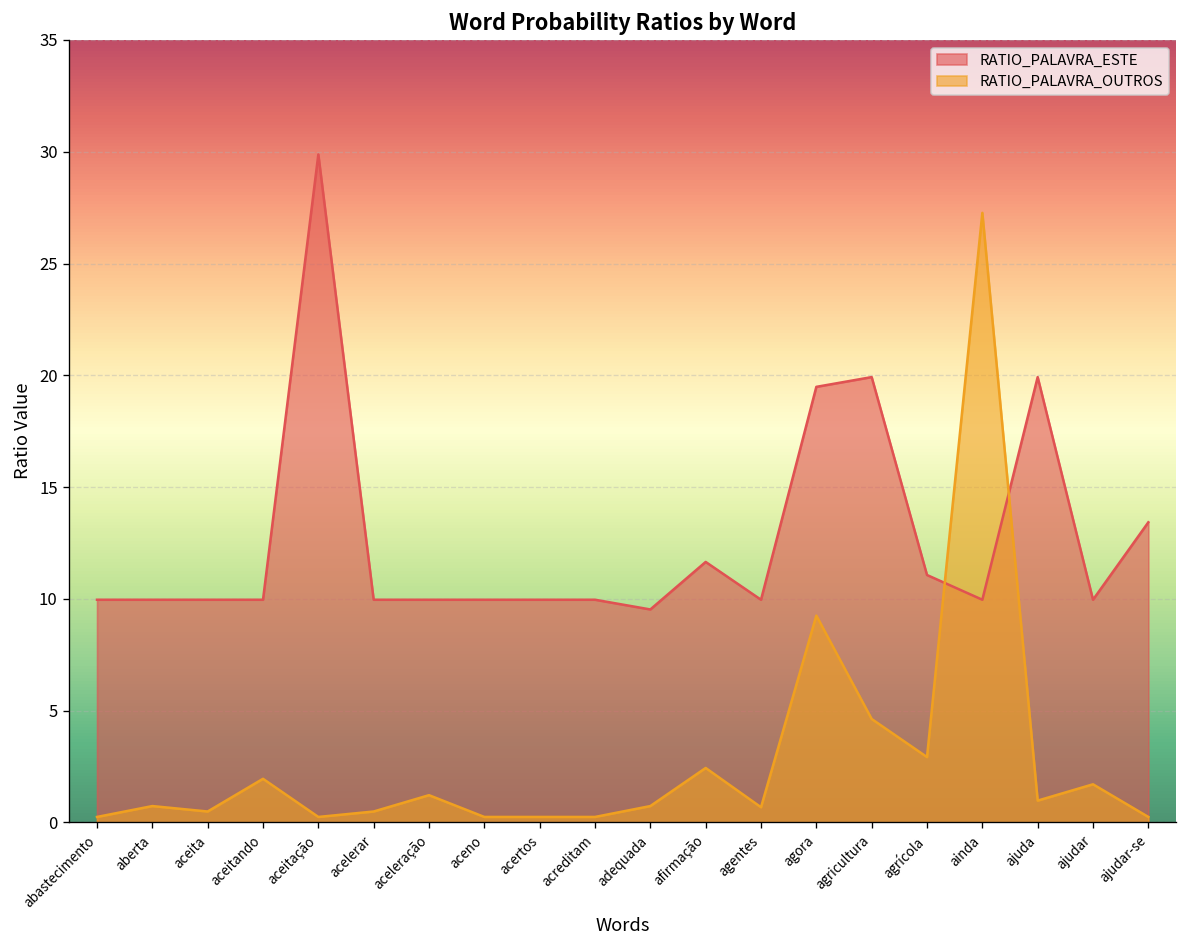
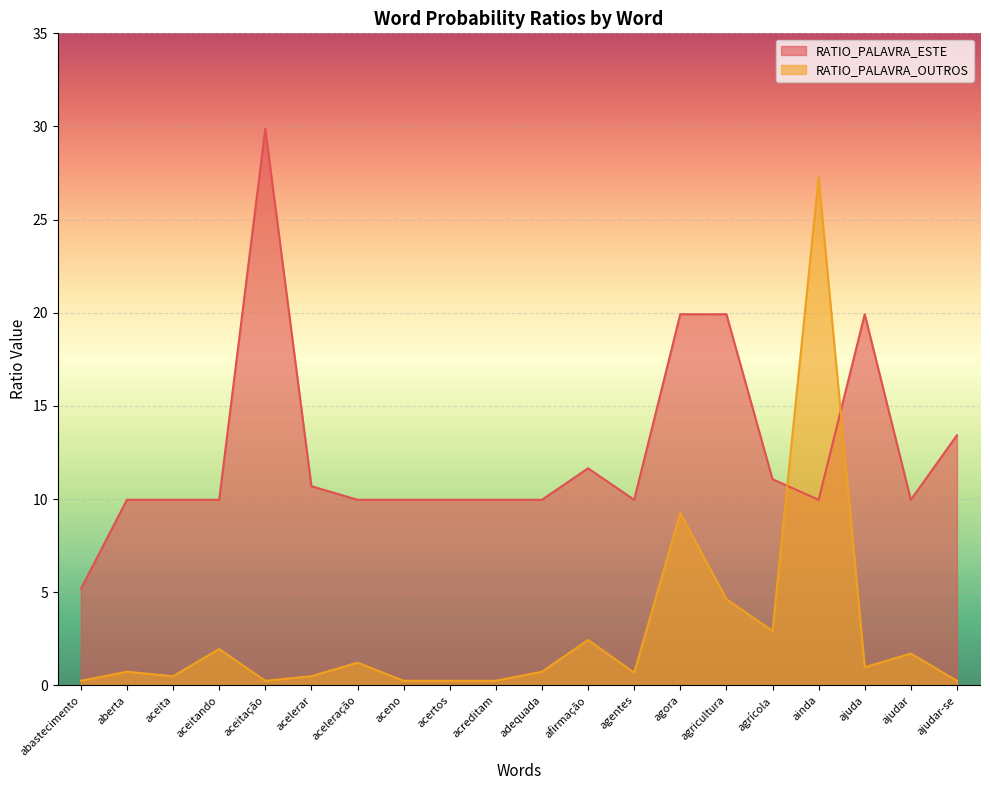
  {
    "RATIO_PALAVRA_ESTE": {
-     "abastecimento": 10.0,
+     "abastecimento": 5.2,
      "aberta": 10.0,
      "aceita": 10.0,
      "aceitando": 10.0,
      "aceitação": 29.9,
-     "acelerar": 10.0,
+     "acelerar": 10.7,
      "aceleração": 10.0,
      "aceno": 10.0,
      "acertos": 10.0,
      "acreditam": 10.0,
-     "adequada": 9.5,
+     "adequada": 10.0,
      "afirmação": 11.7,
      "agentes": 10.0,
-     "agora": 19.5,
+     "agora": 19.9,
      "agricultura": 19.9,
      "agrícola": 11.1,
      "ainda": 10.0,
      "ajuda": 19.9,
      "ajudar": 10.0,
      "ajudar-se": 13.4
    },
    "RATIO_PALAVRA_OUTROS": {
      "abastecimento": 0.2,
      "aberta": 0.7,
      "aceita": 0.5,
      "aceitando": 1.9,
      "aceitação": 0.2,
      "acelerar": 0.5,
      "aceleração": 1.2,
      "aceno": 0.2,
      "acertos": 0.2,
      "acreditam": 0.2,
      "adequada": 0.7,
      "afirmação": 2.4,
      "agentes": 0.7,
      "agora": 9.3,
      "agricultura": 4.6,
      "agrícola": 2.9,
      "ainda": 27.3,
      "ajuda": 1.0,
      "ajudar": 1.7,
      "ajudar-se": 0.2
    }
  }
